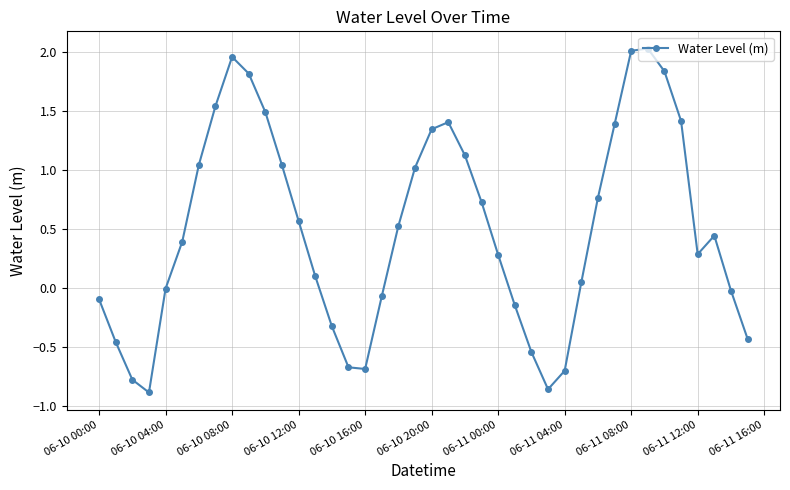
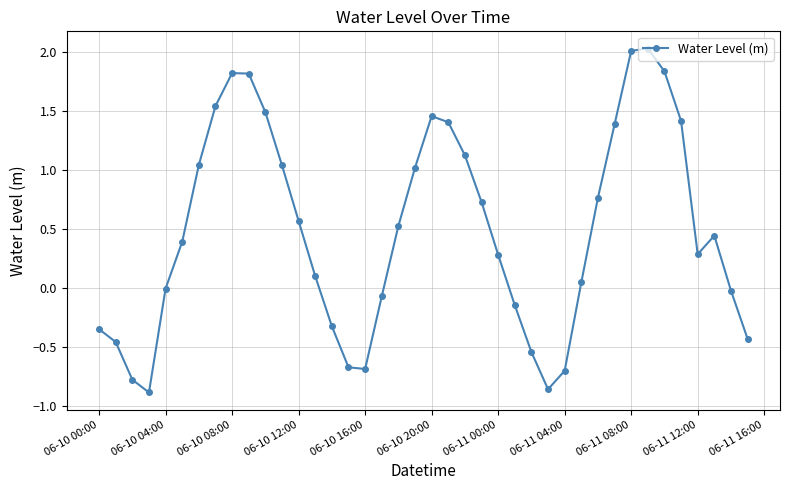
  {
-   "06-10 00:00": -0.09,
+   "06-10 00:00": -0.35,
    "06-10 04:00": 0.00,
-   "06-10 08:00": 1.96,
+   "06-10 08:00": 1.82,
    "06-10 12:00": 0.57,
    "06-10 16:00": -0.68,
-   "06-10 20:00": 1.34,
+   "06-10 20:00": 1.45,
    "06-11 00:00": 0.28,
    "06-11 04:00": -0.70,
    "06-11 08:00": 2.01,
    "06-11 12:00": 0.29
  }
